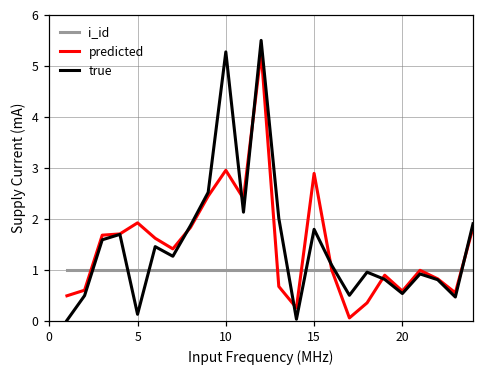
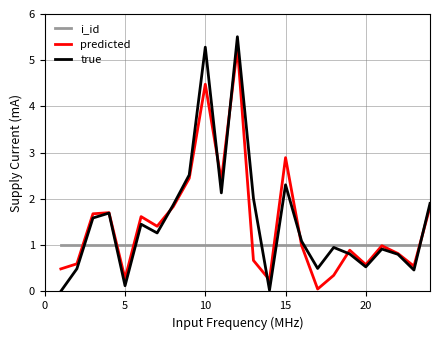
  {
    "i_id": {
      "5": 1.0,
      "10": 1.0,
      "15": 1.0,
      "20": 1.0
    },
    "predicted": {
-     "5": 1.9,
-     "10": 3.0,
+     "5": 0.3,
+     "10": 4.5,
      "15": 2.9
    },
    "true": {
      "5": 0.1,
      "10": 5.3,
-     "15": 1.8
+     "15": 2.3
    }
  }
